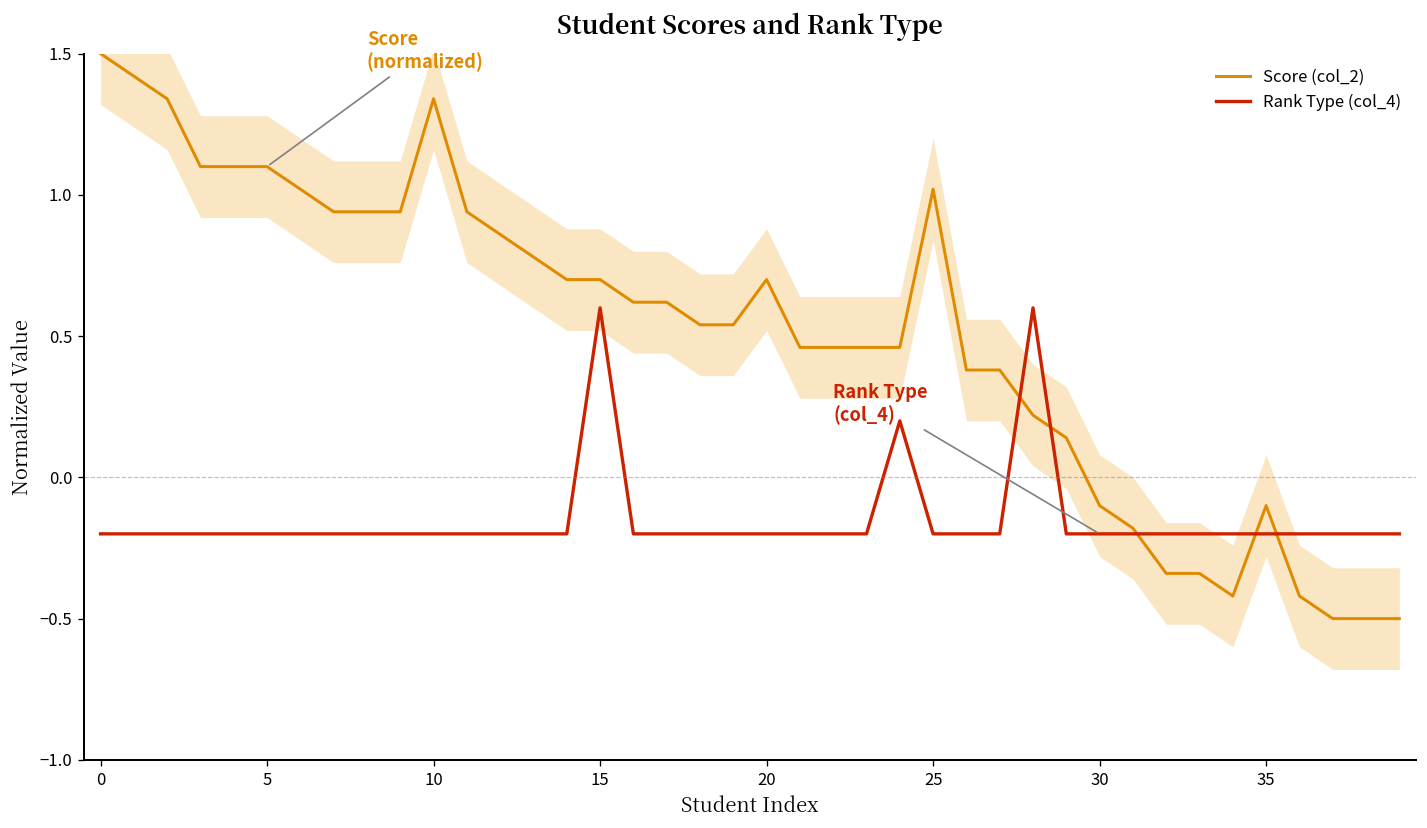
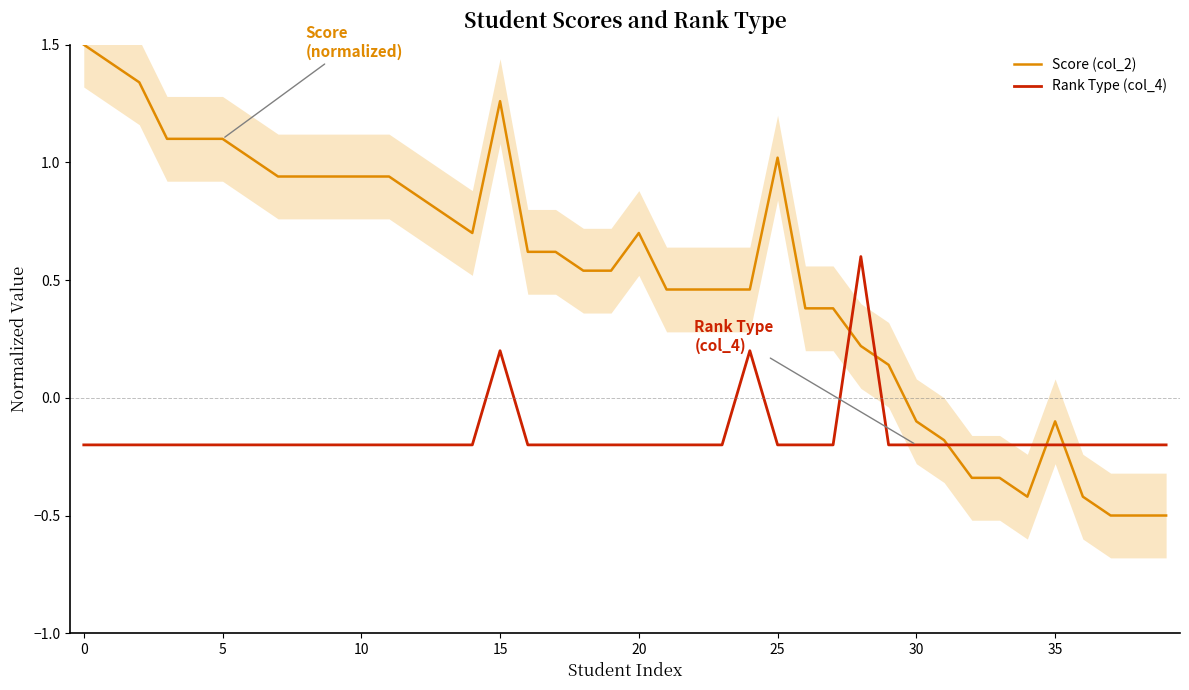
  {
    "Score (col_2)": {
      "0": 1.50,
      "5": 1.10,
-     "10": 1.34,
-     "15": 0.70,
+     "10": 0.94,
+     "15": 1.26,
      "20": 0.70,
      "25": 1.02,
      "30": -0.10,
      "35": -0.10
    },
    "Rank Type (col_4)": {
      "0": -0.20,
      "5": -0.20,
      "10": -0.20,
-     "15": 0.60,
+     "15": 0.20,
      "20": -0.20,
      "25": -0.20,
      "30": -0.20,
      "35": -0.20
    }
  }
